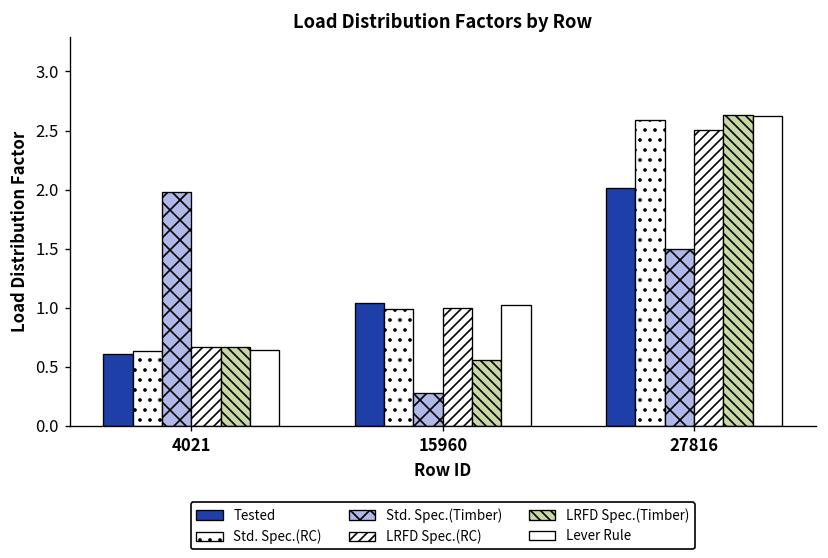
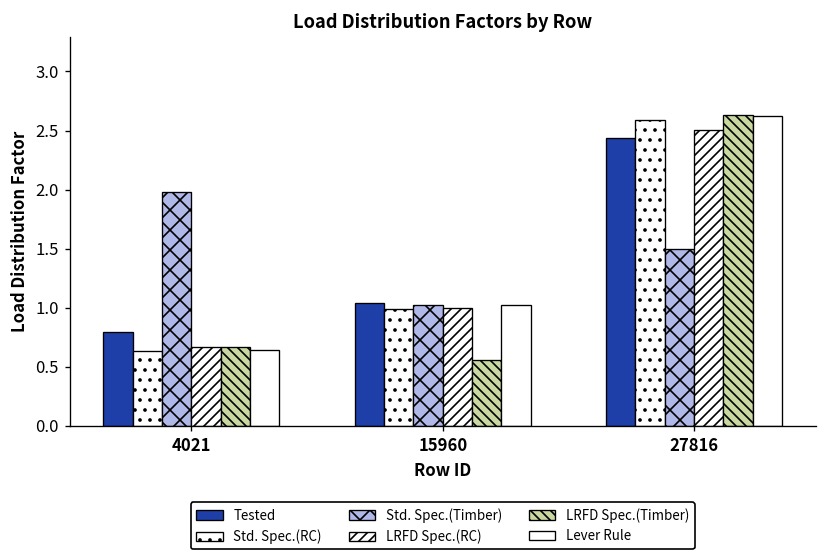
  {
    "Tested": {
-     "4021": 0.6,
+     "4021": 0.8,
      "15960": 1.0,
-     "27816": 2.0
+     "27816": 2.4
    },
    "Std. Spec.(Timber)": {
      "4021": 2.0,
-     "15960": 0.3,
+     "15960": 1.0,
      "27816": 1.5
    },
    "LRFD Spec.(Timber)": {
      "4021": 0.7,
      "15960": 0.6,
      "27816": 2.6
    }
  }
